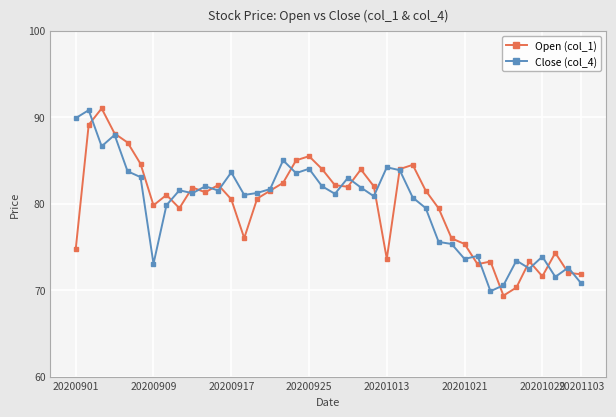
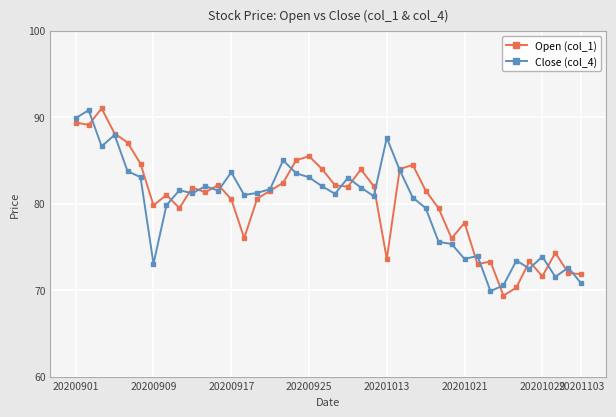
  {
    "Open (col_1)": {
-     "20200901": 75,
+     "20200901": 89,
      "20200909": 80,
      "20200917": 81,
      "20200925": 85,
      "20201013": 74,
-     "20201021": 75
+     "20201021": 78
    },
    "Close (col_4)": {
      "20200901": 90,
      "20200909": 73,
      "20200917": 84,
-     "20200925": 84,
-     "20201013": 84,
+     "20200925": 83,
+     "20201013": 88,
      "20201021": 74
    }
  }
